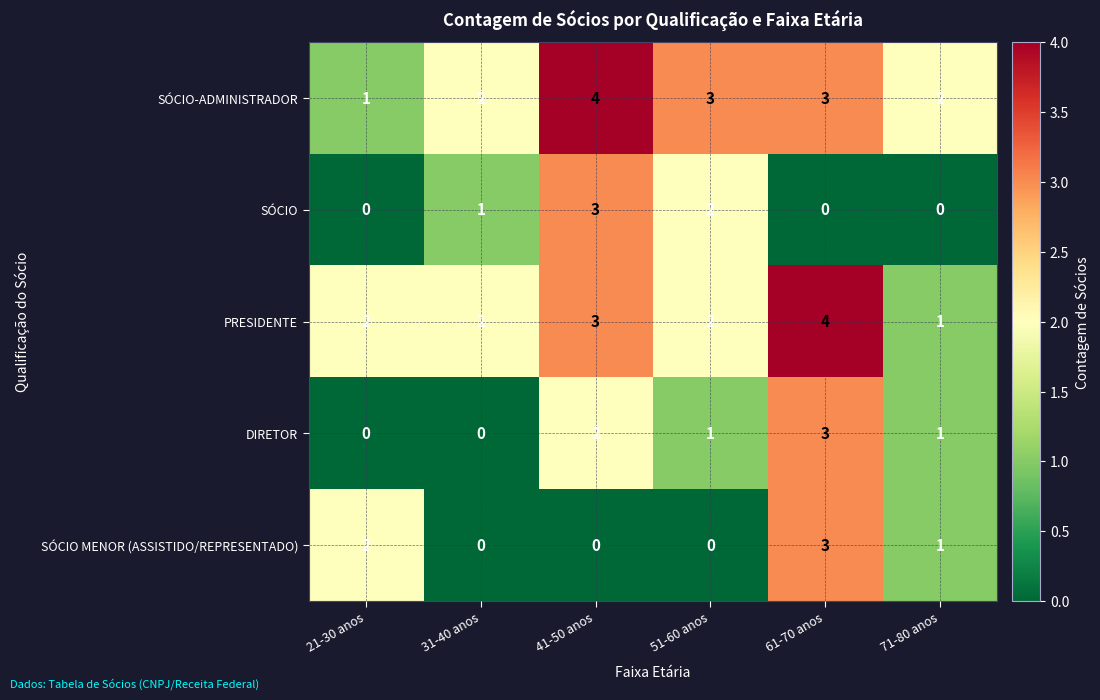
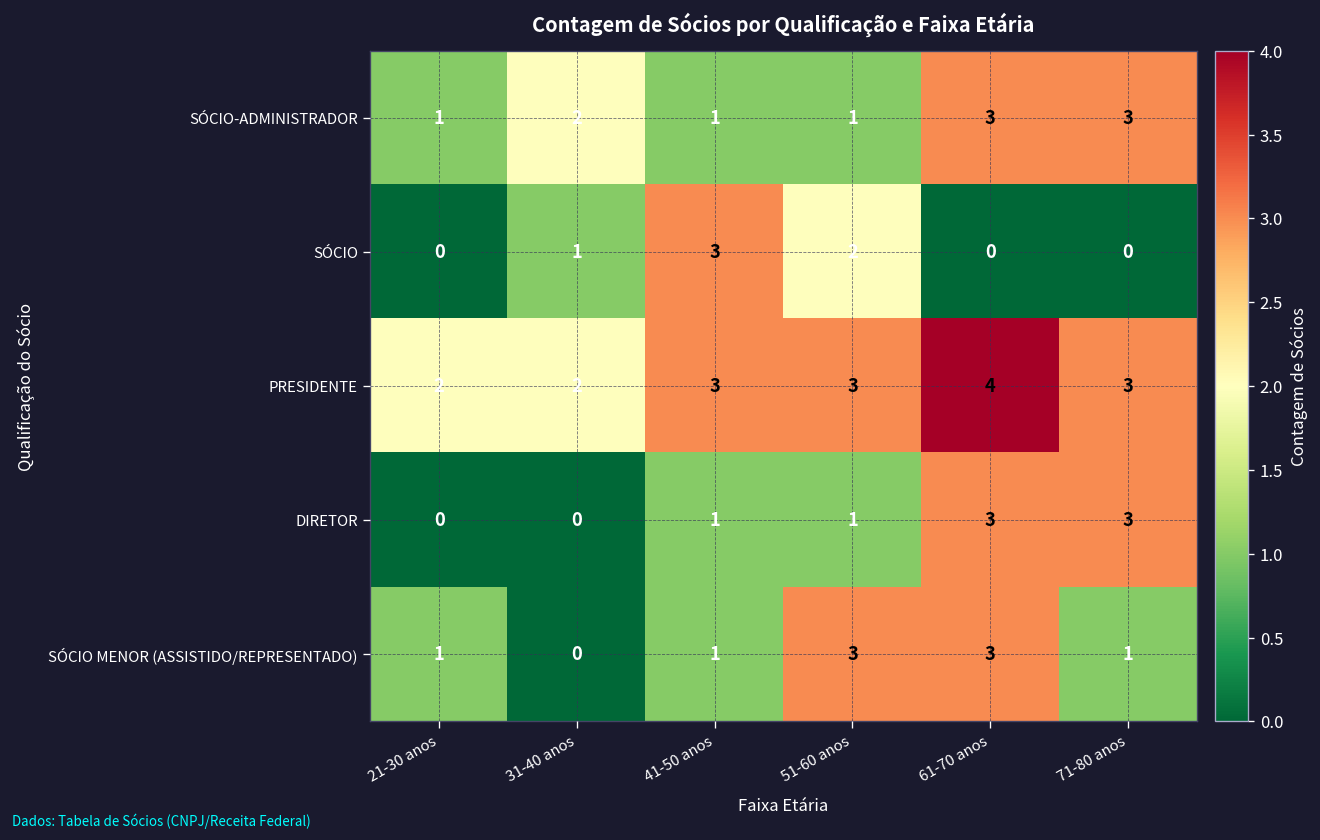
  {
    "SÓCIO-ADMINISTRADOR": {
      "21-30 anos": 1,
      "31-40 anos": 2,
-     "41-50 anos": 4,
-     "51-60 anos": 3,
+     "41-50 anos": 1,
+     "51-60 anos": 1,
      "61-70 anos": 3,
-     "71-80 anos": 2
+     "71-80 anos": 3
    },
    "SÓCIO": {
      "21-30 anos": 0,
      "31-40 anos": 1,
      "41-50 anos": 3,
      "51-60 anos": 2,
      "61-70 anos": 0,
      "71-80 anos": 0
    },
    "PRESIDENTE": {
      "21-30 anos": 2,
      "31-40 anos": 2,
      "41-50 anos": 3,
-     "51-60 anos": 2,
+     "51-60 anos": 3,
      "61-70 anos": 4,
-     "71-80 anos": 1
+     "71-80 anos": 3
    },
    "DIRETOR": {
      "21-30 anos": 0,
      "31-40 anos": 0,
-     "41-50 anos": 2,
+     "41-50 anos": 1,
      "51-60 anos": 1,
      "61-70 anos": 3,
-     "71-80 anos": 1
+     "71-80 anos": 3
    },
    "SÓCIO MENOR (ASSISTIDO/REPRESENTADO)": {
-     "21-30 anos": 2,
+     "21-30 anos": 1,
      "31-40 anos": 0,
-     "41-50 anos": 0,
-     "51-60 anos": 0,
+     "41-50 anos": 1,
+     "51-60 anos": 3,
      "61-70 anos": 3,
      "71-80 anos": 1
    }
  }
